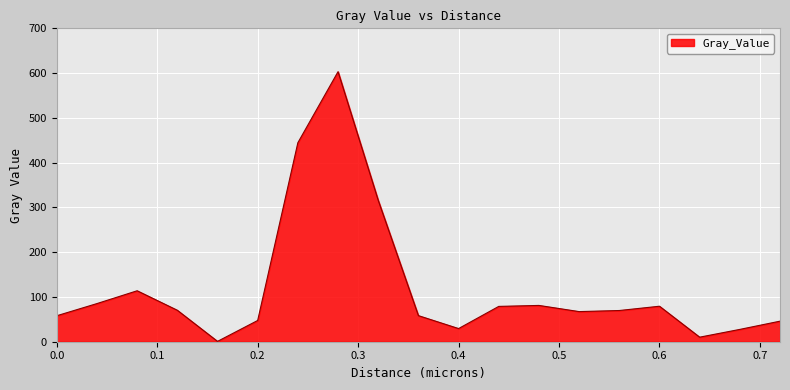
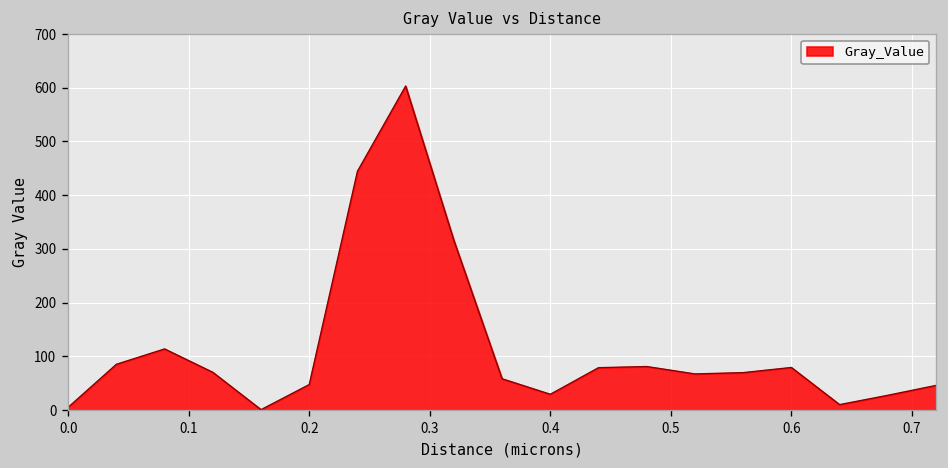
  {
-   "0.0": 60,
+   "0.0": 10,
    "0.2": 50,
    "0.4": 30,
    "0.6": 80
  }
